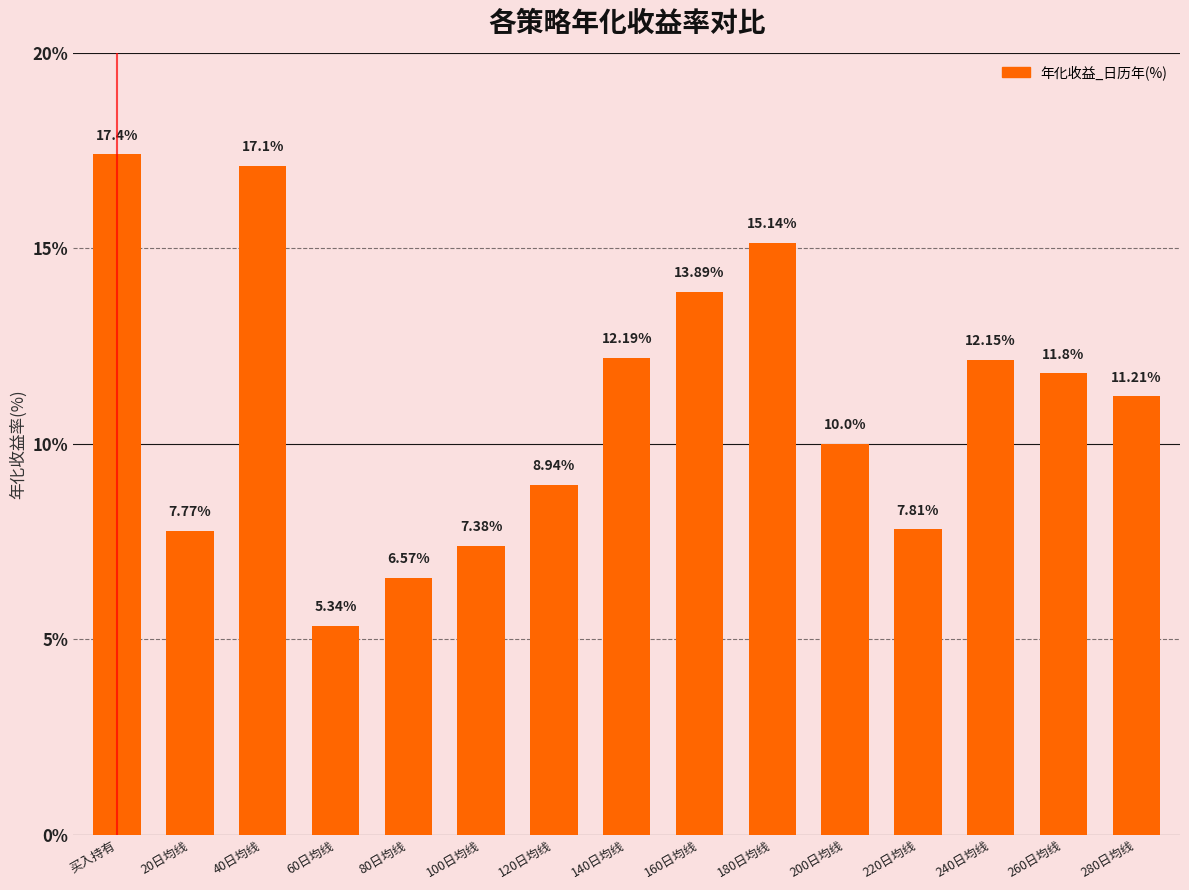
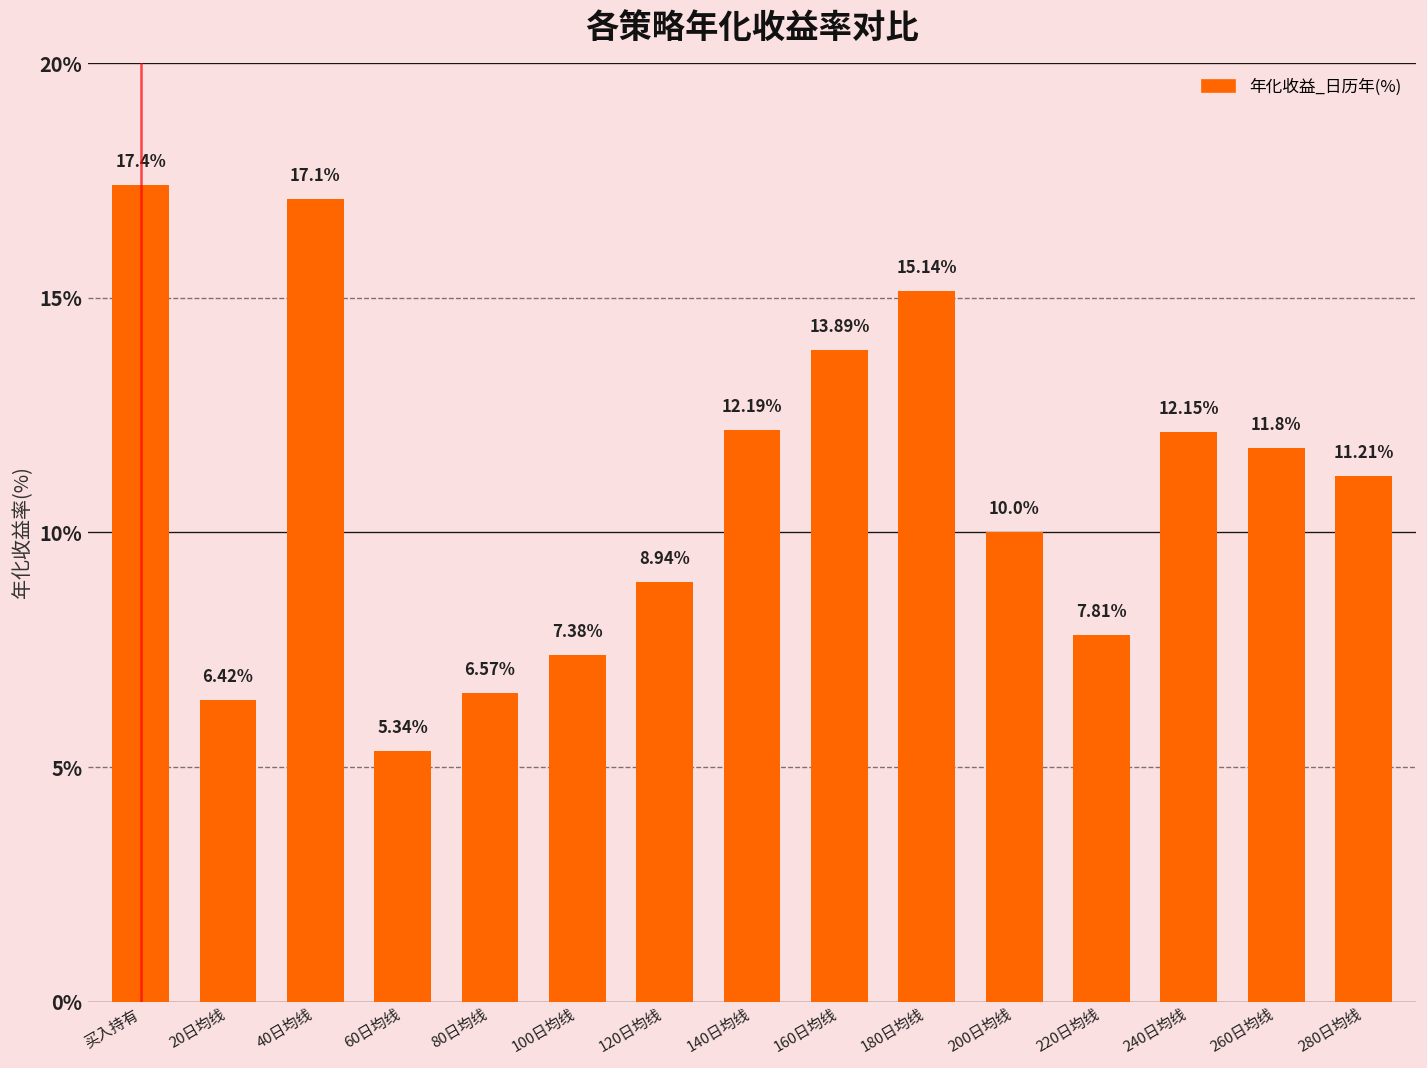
  {
    "买入持有": "17.4%",
-   "20日均线": "7.77%",
+   "20日均线": "6.42%",
    "40日均线": "17.1%",
    "60日均线": "5.34%",
    "80日均线": "6.57%",
    "100日均线": "7.38%",
    "120日均线": "8.94%",
    "140日均线": "12.19%",
    "160日均线": "13.89%",
    "180日均线": "15.14%",
    "200日均线": "10.0%",
    "220日均线": "7.81%",
    "240日均线": "12.15%",
    "260日均线": "11.8%",
    "280日均线": "11.21%"
  }
